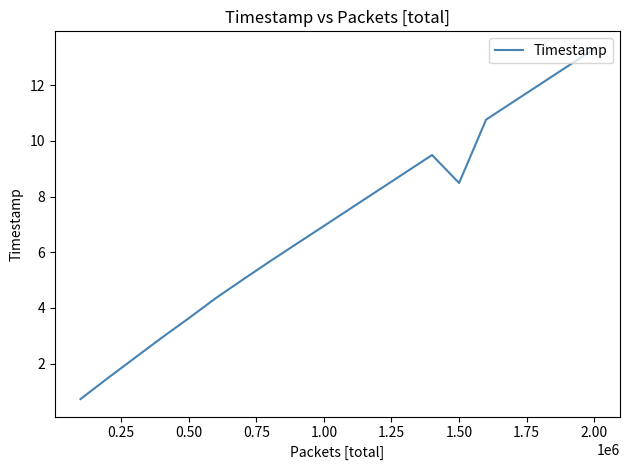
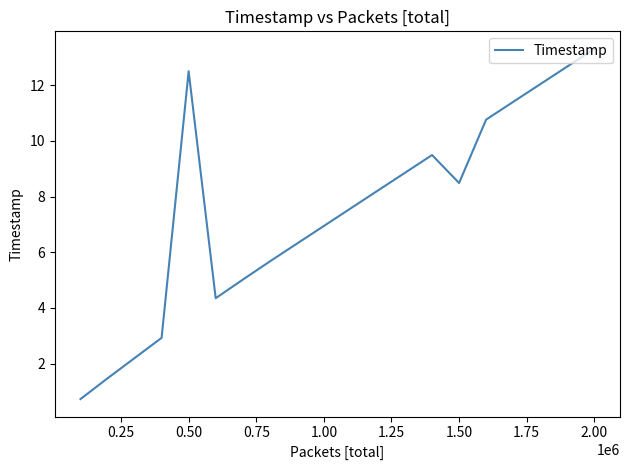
  {
-   "0.50": 3.6,
+   "0.50": 12.5,
    "1.00": 6.9,
    "1.50": 8.5
  }
